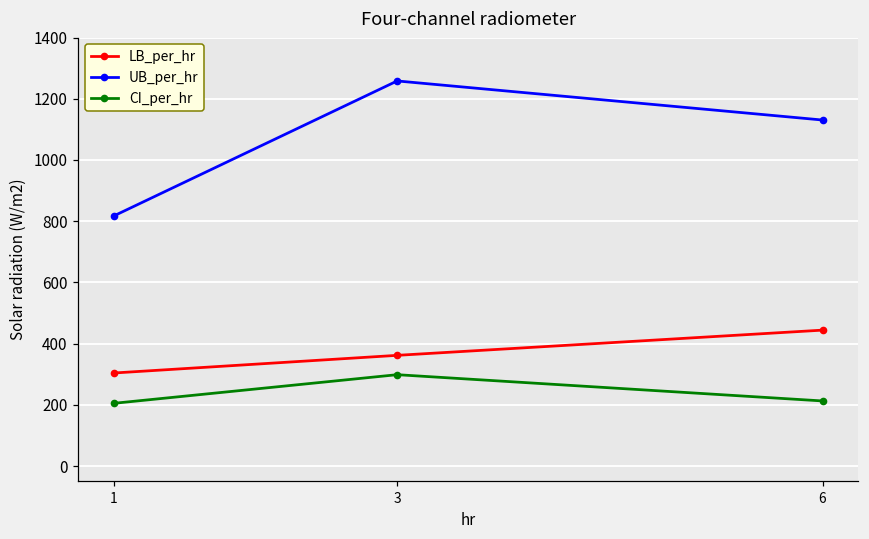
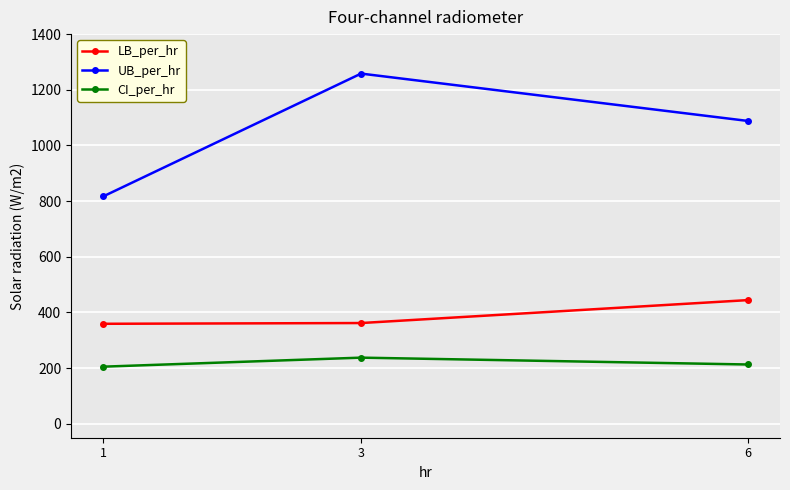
  {
    "LB_per_hr": {
-     "1": 300,
+     "1": 360,
      "3": 360,
      "6": 440
    },
    "UB_per_hr": {
      "1": 820,
      "3": 1260,
-     "6": 1130
+     "6": 1090
    },
    "CI_per_hr": {
      "1": 210,
-     "3": 300,
+     "3": 240,
      "6": 210
    }
  }
